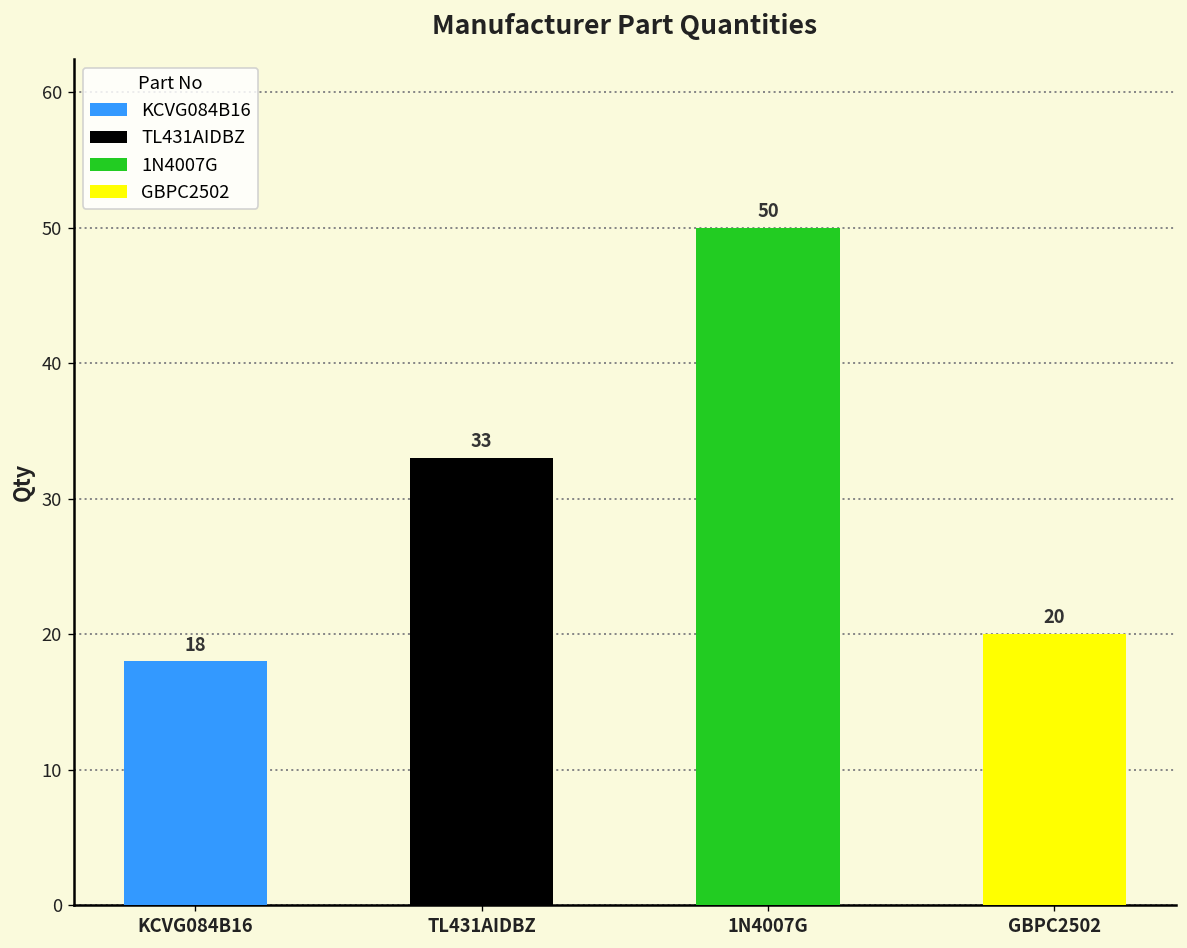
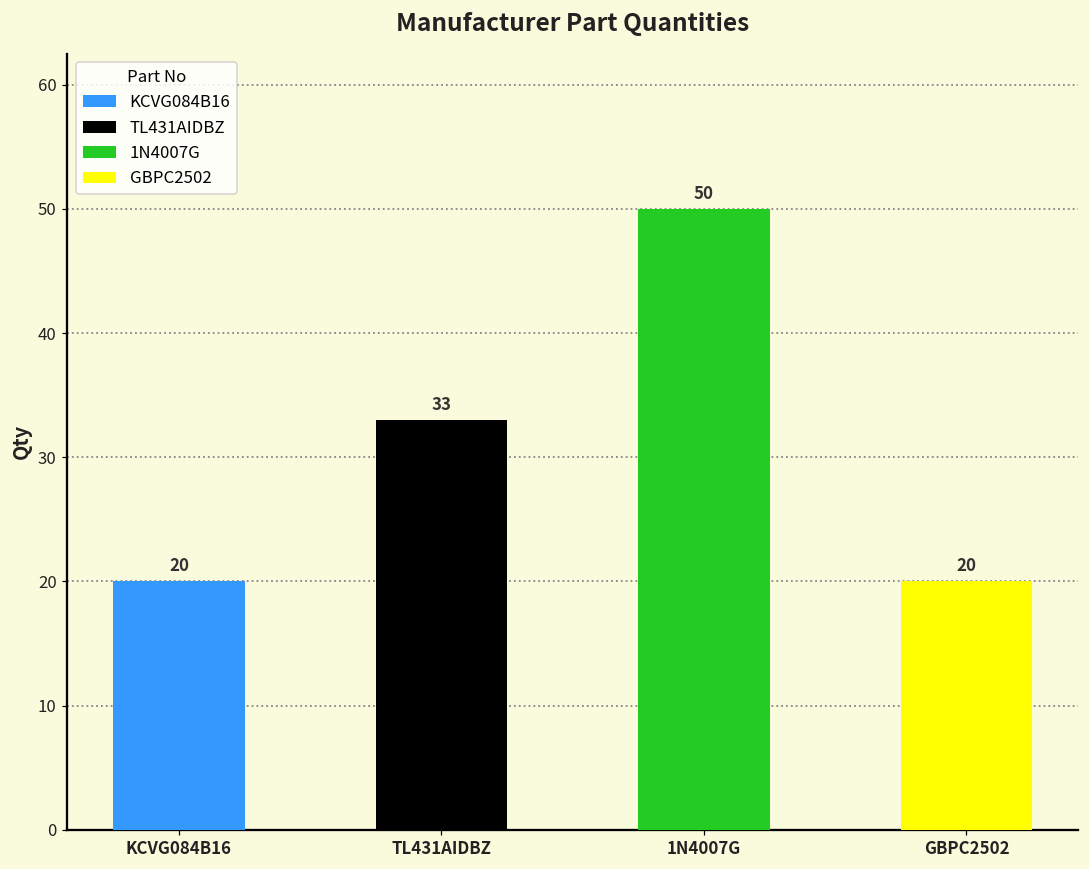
  {
-   "KCVG084B16": 18,
+   "KCVG084B16": 20,
    "TL431AIDBZ": 33,
    "1N4007G": 50,
    "GBPC2502": 20
  }
